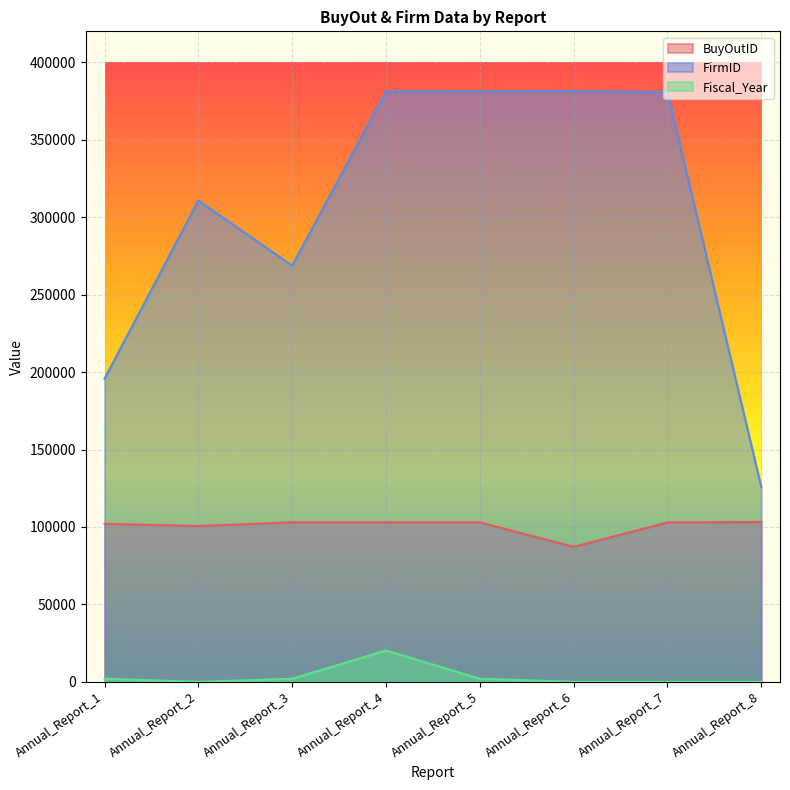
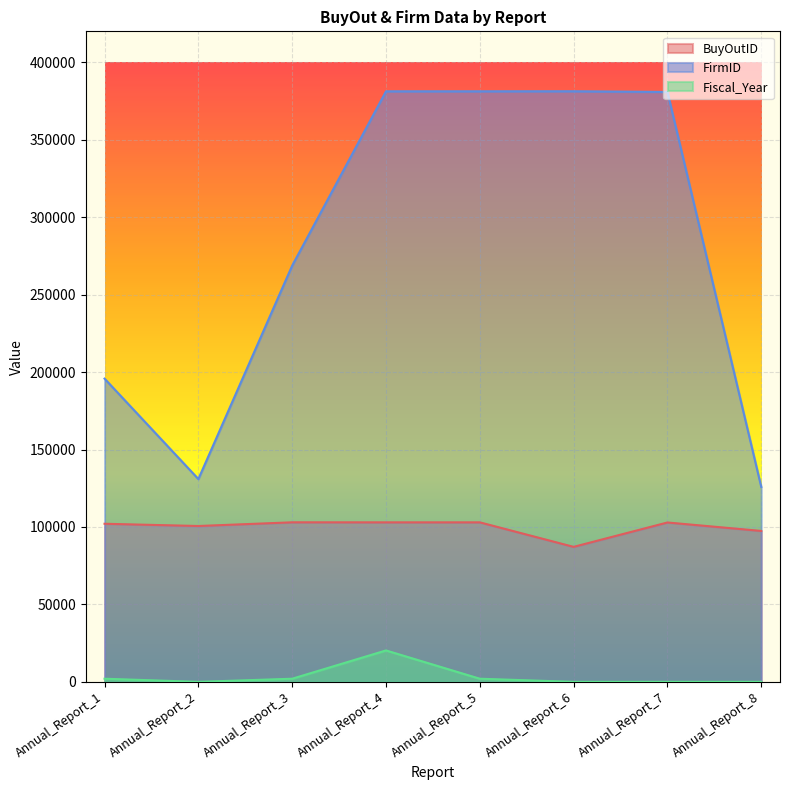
  {
    "BuyOutID": {
      "Annual_Report_1": 102000,
      "Annual_Report_2": 101000,
      "Annual_Report_3": 103000,
      "Annual_Report_4": 103000,
      "Annual_Report_5": 103000,
      "Annual_Report_6": 87000,
      "Annual_Report_7": 103000,
-     "Annual_Report_8": 103000
+     "Annual_Report_8": 97000
    },
    "FirmID": {
      "Annual_Report_1": 196000,
-     "Annual_Report_2": 311000,
+     "Annual_Report_2": 131000,
      "Annual_Report_3": 269000,
      "Annual_Report_4": 381000,
      "Annual_Report_5": 381000,
      "Annual_Report_6": 381000,
      "Annual_Report_8": 126000
    },
    "Fiscal_Year": {
      "Annual_Report_1": 2000,
      "Annual_Report_2": 0,
      "Annual_Report_3": 2000,
      "Annual_Report_4": 20000,
      "Annual_Report_5": 2000,
      "Annual_Report_6": 0,
      "Annual_Report_7": 0,
      "Annual_Report_8": 0
    }
  }
